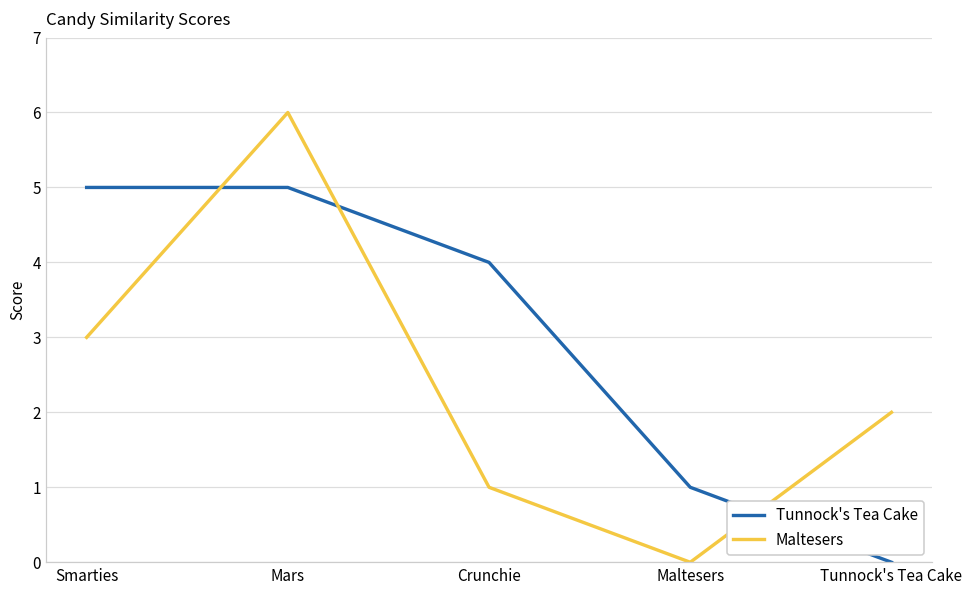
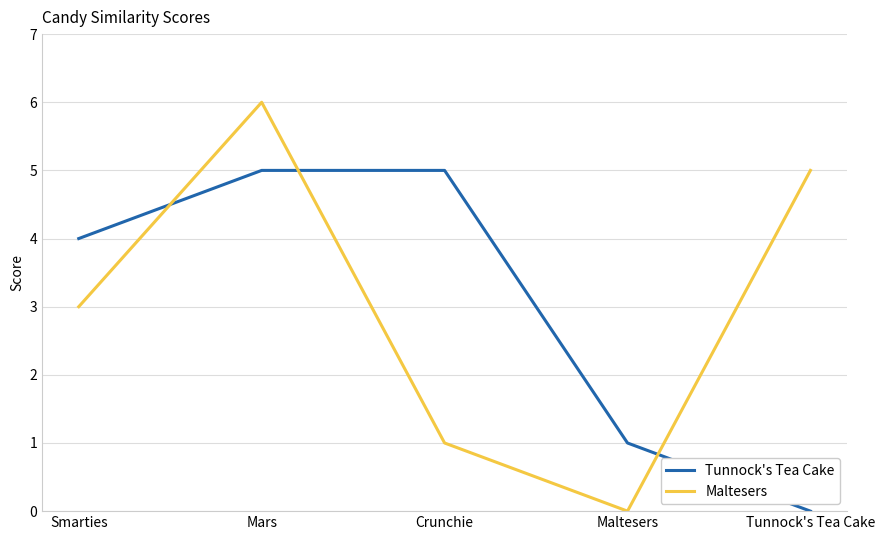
  {
    "Tunnock's Tea Cake": {
-     "Smarties": 5,
+     "Smarties": 4,
      "Mars": 5,
-     "Crunchie": 4,
+     "Crunchie": 5,
      "Maltesers": 1,
      "Tunnock's Tea Cake": 0
    },
    "Maltesers": {
      "Smarties": 3,
      "Mars": 6,
      "Crunchie": 1,
      "Maltesers": 0,
-     "Tunnock's Tea Cake": 2
+     "Tunnock's Tea Cake": 5
    }
  }
